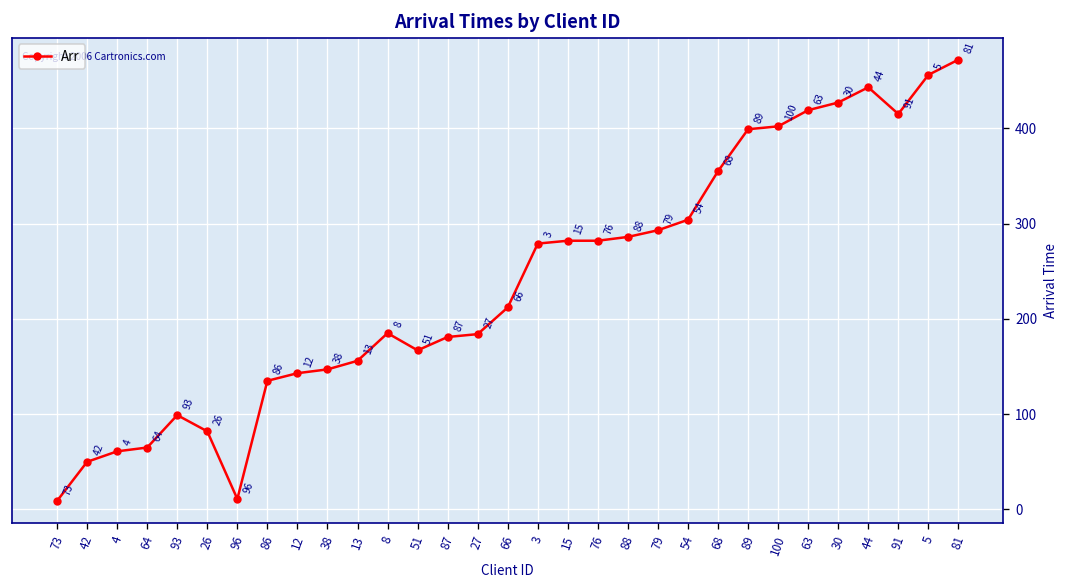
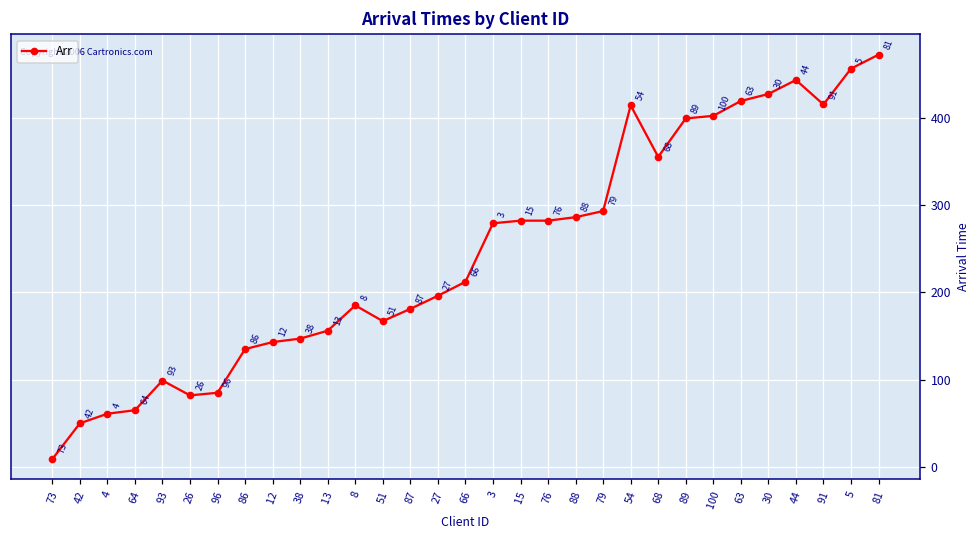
  {
-   "96": 10,
-   "27": 180,
-   "54": 300
+   "96": 90,
+   "27": 200,
+   "54": 410
  }
